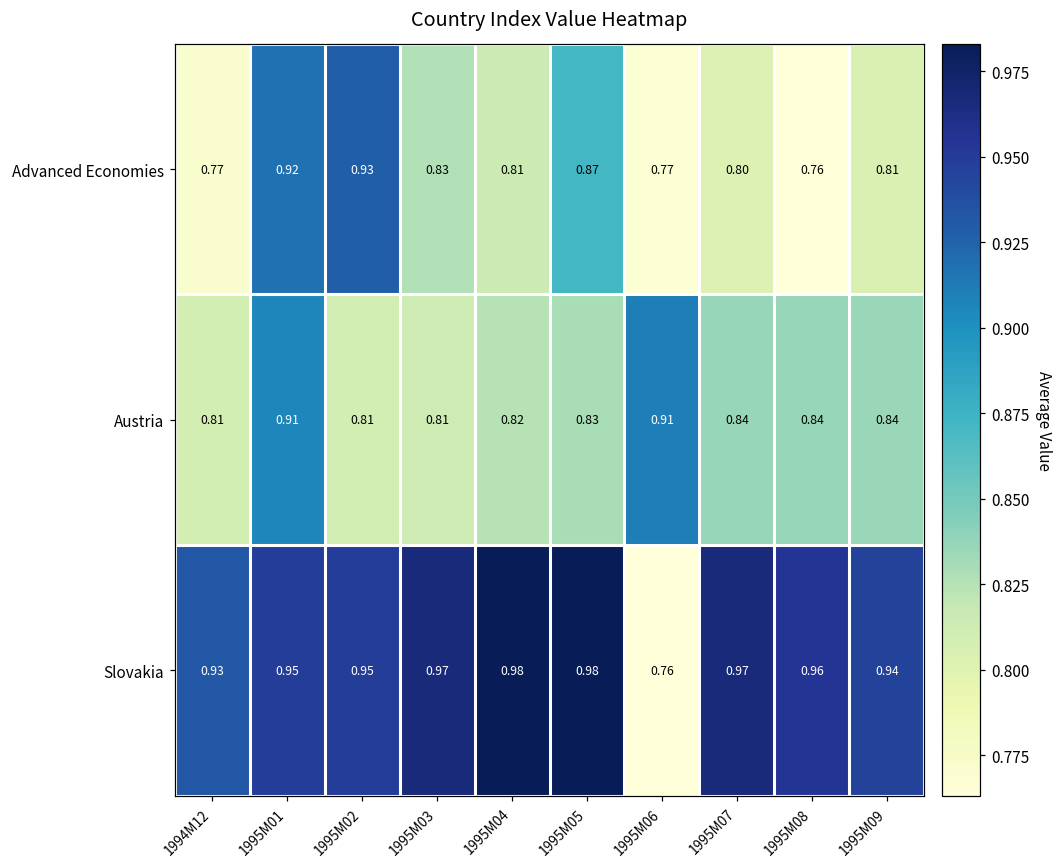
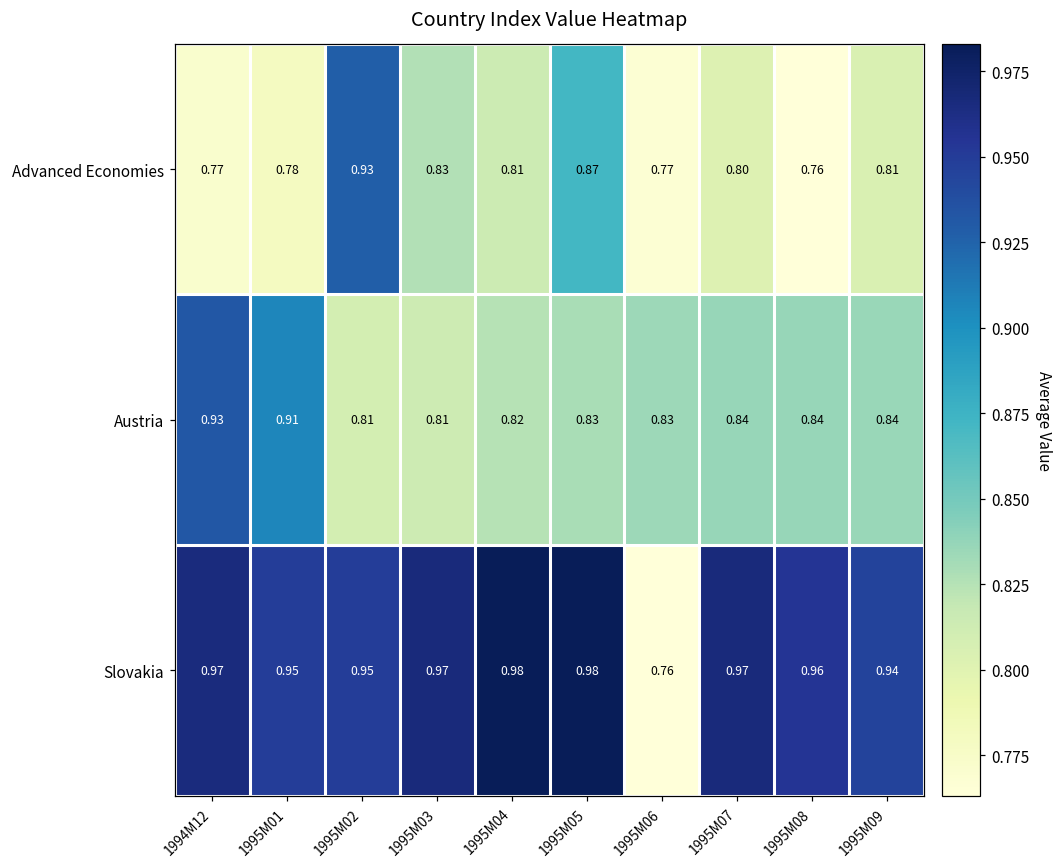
  {
    "Advanced Economies": {
      "1994M12": 0.77,
-     "1995M01": 0.92,
+     "1995M01": 0.78,
      "1995M02": 0.93,
      "1995M03": 0.83,
      "1995M04": 0.81,
      "1995M05": 0.87,
      "1995M06": 0.77,
      "1995M07": 0.80,
      "1995M08": 0.76,
      "1995M09": 0.81
    },
    "Austria": {
-     "1994M12": 0.81,
+     "1994M12": 0.93,
      "1995M01": 0.91,
      "1995M02": 0.81,
      "1995M03": 0.81,
      "1995M04": 0.82,
      "1995M05": 0.83,
-     "1995M06": 0.91,
+     "1995M06": 0.83,
      "1995M07": 0.84,
      "1995M08": 0.84,
      "1995M09": 0.84
    },
    "Slovakia": {
-     "1994M12": 0.93,
+     "1994M12": 0.97,
      "1995M01": 0.95,
      "1995M02": 0.95,
      "1995M03": 0.97,
      "1995M04": 0.98,
      "1995M05": 0.98,
      "1995M06": 0.76,
      "1995M07": 0.97,
      "1995M08": 0.96,
      "1995M09": 0.94
    }
  }
